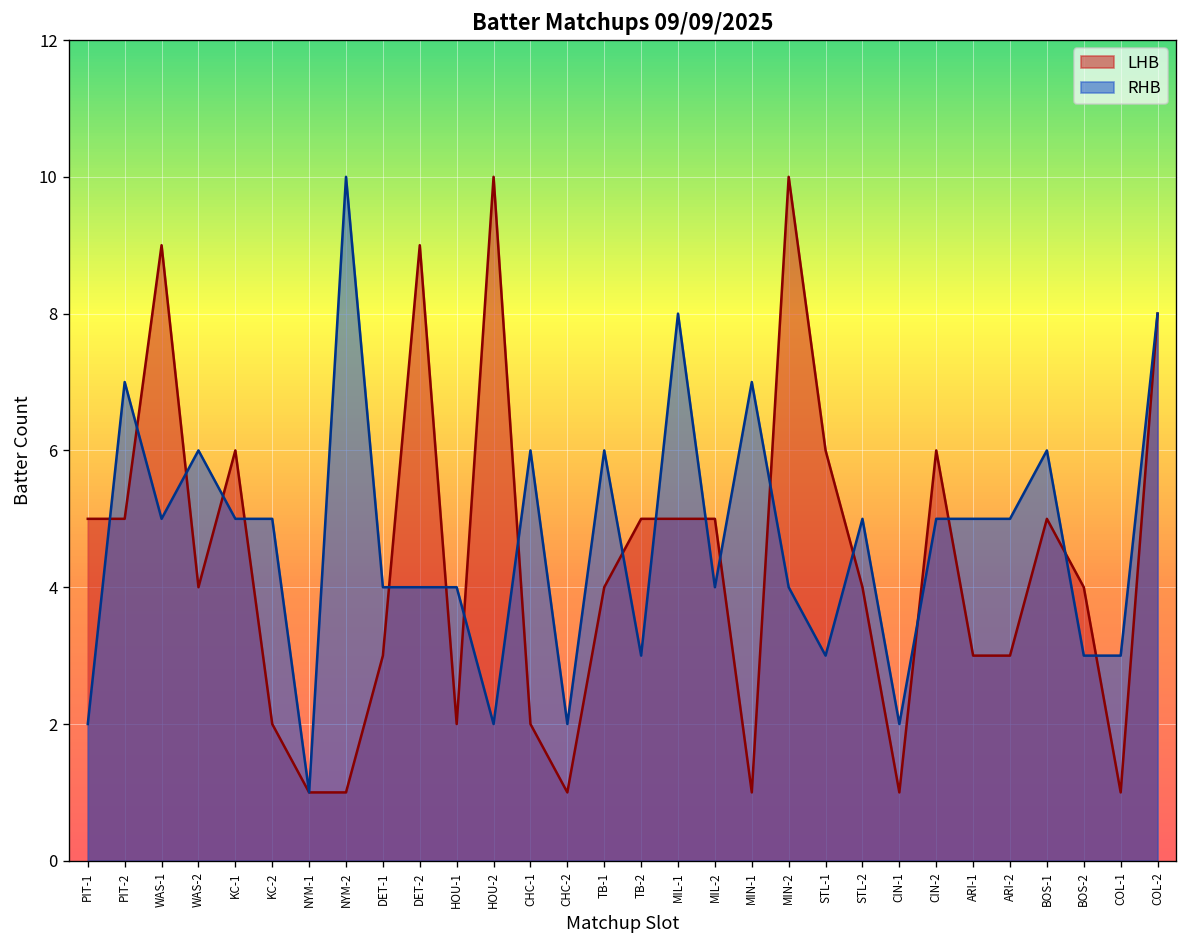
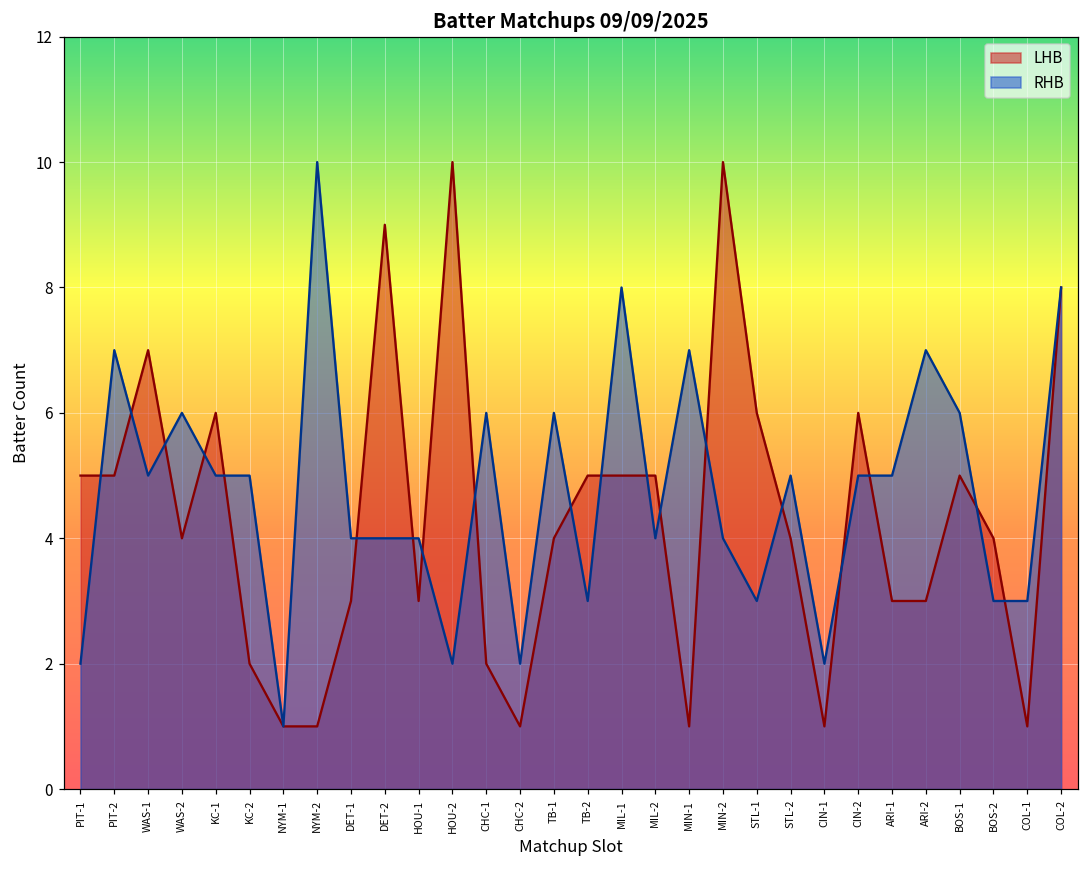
  {
    "LHB": {
      "PIT-1": 5,
      "PIT-2": 5,
-     "WAS-1": 9,
+     "WAS-1": 7,
      "WAS-2": 4,
      "KC-1": 6,
      "KC-2": 2,
      "NYM-2": 1,
      "DET-1": 3,
      "DET-2": 9,
-     "HOU-1": 2,
+     "HOU-1": 3,
      "HOU-2": 10,
      "CHC-1": 2,
      "CHC-2": 1,
      "TB-1": 4,
      "TB-2": 5,
      "MIL-1": 5,
      "MIL-2": 5,
      "MIN-1": 1,
      "MIN-2": 10,
      "STL-1": 6,
      "STL-2": 4,
      "CIN-1": 1,
      "CIN-2": 6,
      "ARI-1": 3,
      "ARI-2": 3,
      "BOS-1": 5,
      "BOS-2": 4,
      "COL-1": 1
    },
    "RHB": {
      "PIT-1": 2,
      "PIT-2": 7,
      "WAS-1": 5,
      "WAS-2": 6,
      "KC-1": 5,
      "KC-2": 5,
      "NYM-2": 10,
      "DET-1": 4,
      "DET-2": 4,
      "HOU-1": 4,
      "HOU-2": 2,
      "CHC-1": 6,
      "CHC-2": 2,
      "TB-1": 6,
      "TB-2": 3,
      "MIL-1": 8,
      "MIL-2": 4,
      "MIN-1": 7,
      "MIN-2": 4,
      "STL-1": 3,
      "STL-2": 5,
      "CIN-1": 2,
      "CIN-2": 5,
      "ARI-1": 5,
-     "ARI-2": 5,
+     "ARI-2": 7,
      "BOS-1": 6,
      "BOS-2": 3,
      "COL-1": 3
    }
  }
